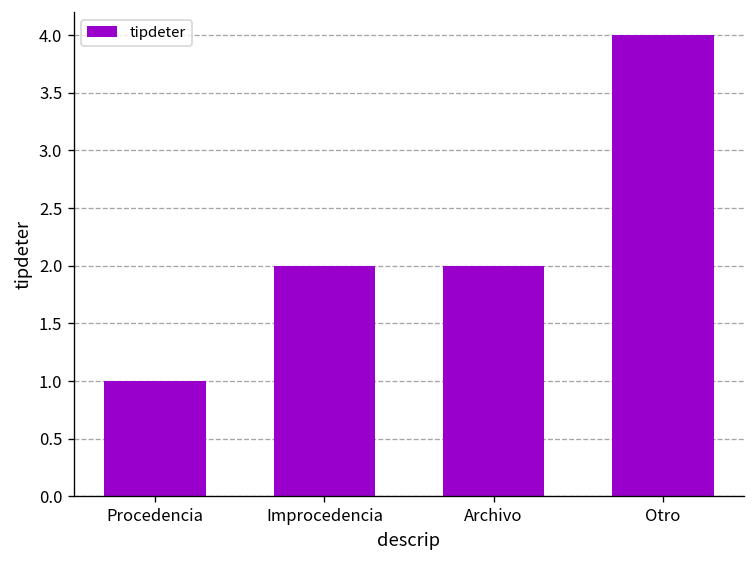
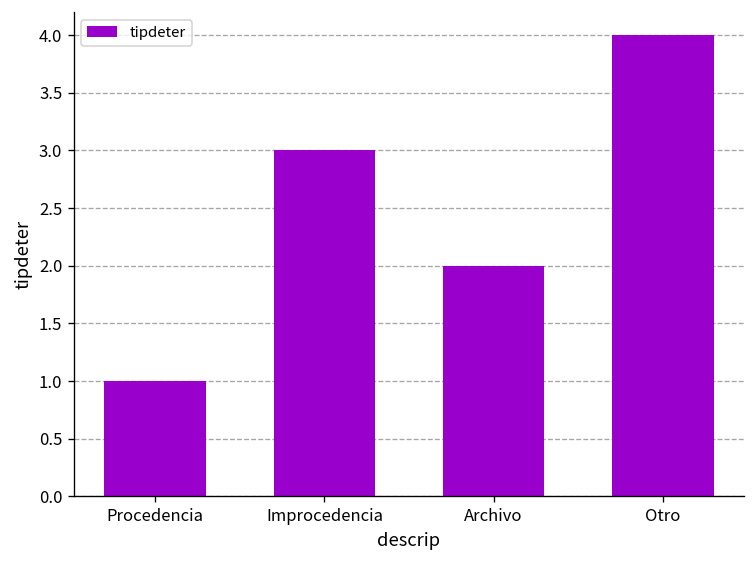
  {
    "Procedencia": 1,
-   "Improcedencia": 2,
+   "Improcedencia": 3,
    "Archivo": 2,
    "Otro": 4
  }
